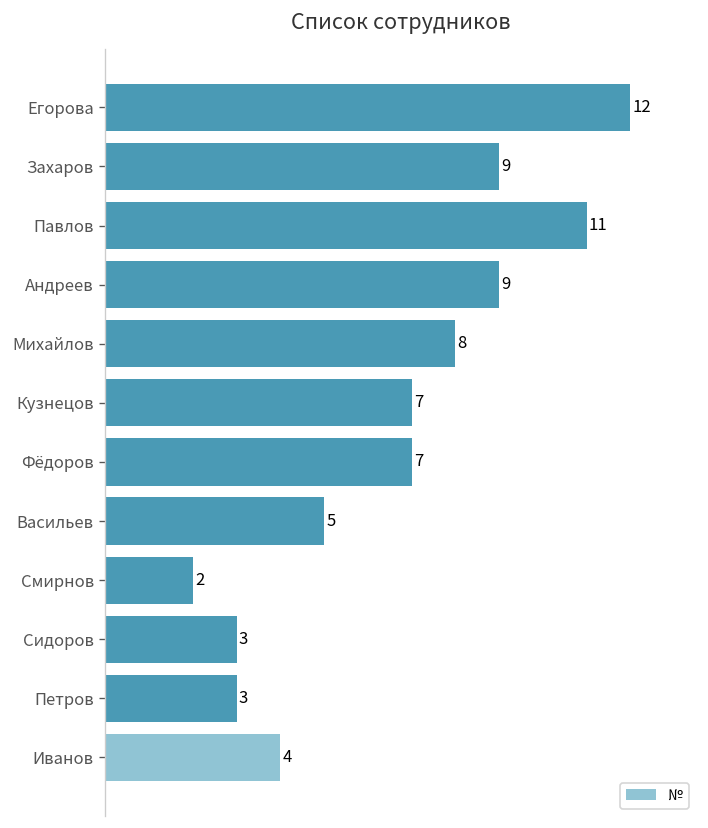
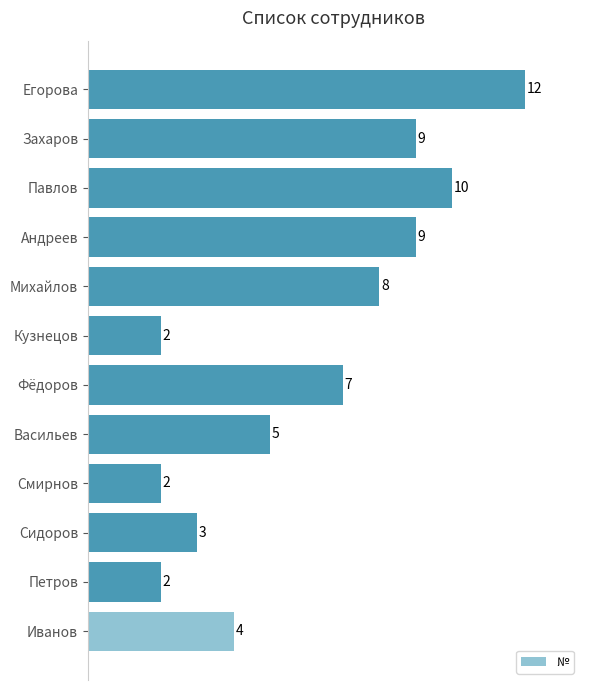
  {
    "Егорова": 12,
    "Захаров": 9,
-   "Павлов": 11,
+   "Павлов": 10,
    "Андреев": 9,
    "Михайлов": 8,
-   "Кузнецов": 7,
+   "Кузнецов": 2,
    "Фёдоров": 7,
    "Васильев": 5,
    "Смирнов": 2,
    "Сидоров": 3,
-   "Петров": 3,
+   "Петров": 2,
    "Иванов": 4
  }
